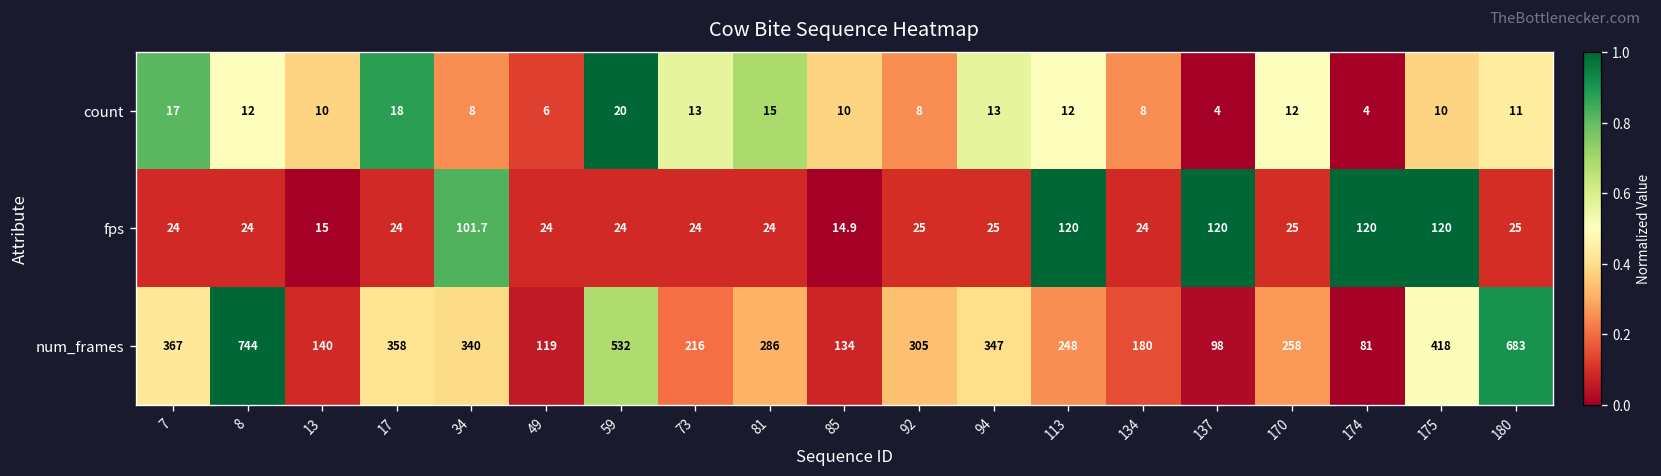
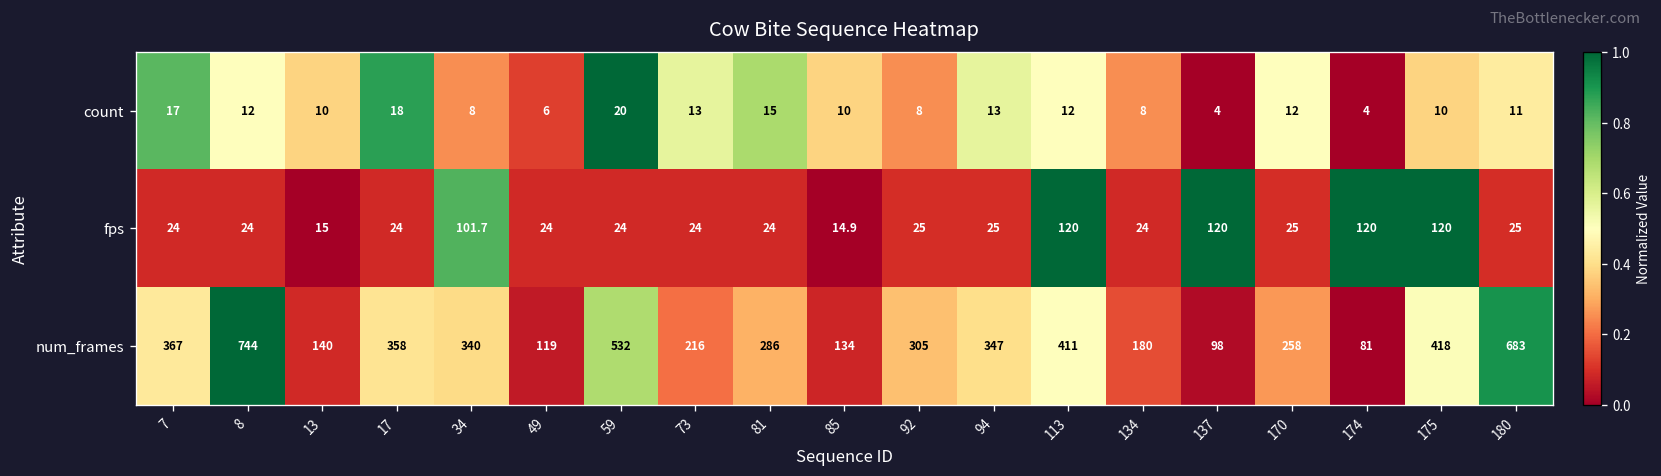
  {
    "count": {
      "7": 17,
      "8": 12,
      "13": 10,
      "17": 18,
      "34": 8,
      "49": 6,
      "59": 20,
      "73": 13,
      "81": 15,
      "85": 10,
      "92": 8,
      "94": 13,
      "113": 12,
      "134": 8,
      "137": 4,
      "170": 12,
      "174": 4,
      "175": 10,
      "180": 11
    },
    "fps": {
      "7": 24,
      "8": 24,
      "13": 15,
      "17": 24,
      "34": 101.7,
      "49": 24,
      "59": 24,
      "73": 24,
      "81": 24,
      "85": 14.9,
      "92": 25,
      "94": 25,
      "113": 120,
      "134": 24,
      "137": 120,
      "170": 25,
      "174": 120,
      "175": 120,
      "180": 25
    },
    "num_frames": {
      "7": 367,
      "8": 744,
      "13": 140,
      "17": 358,
      "34": 340,
      "49": 119,
      "59": 532,
      "73": 216,
      "81": 286,
      "85": 134,
      "92": 305,
      "94": 347,
-     "113": 248,
+     "113": 411,
      "134": 180,
      "137": 98,
      "170": 258,
      "174": 81,
      "175": 418,
      "180": 683
    }
  }
